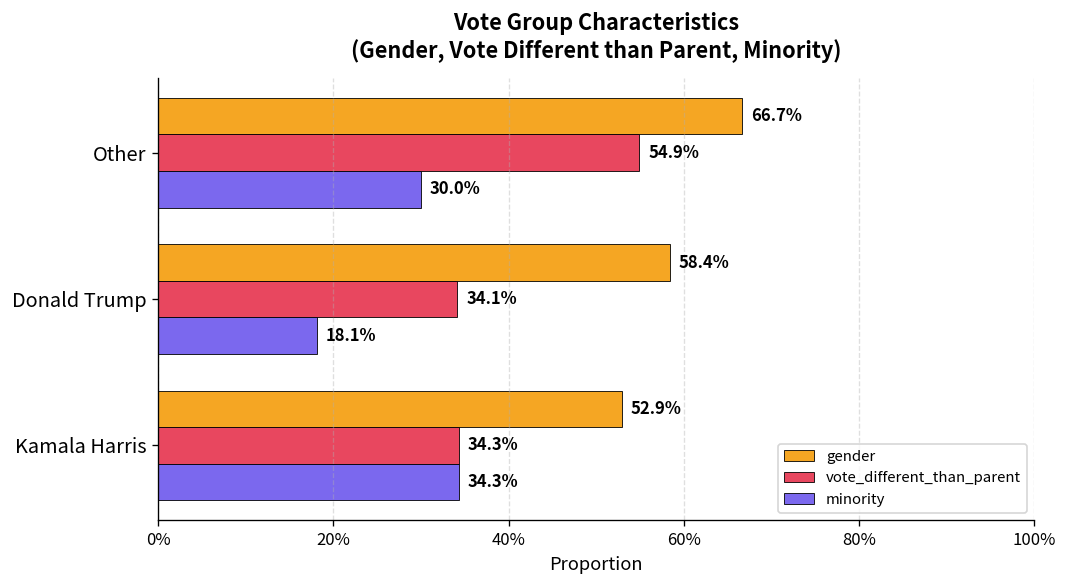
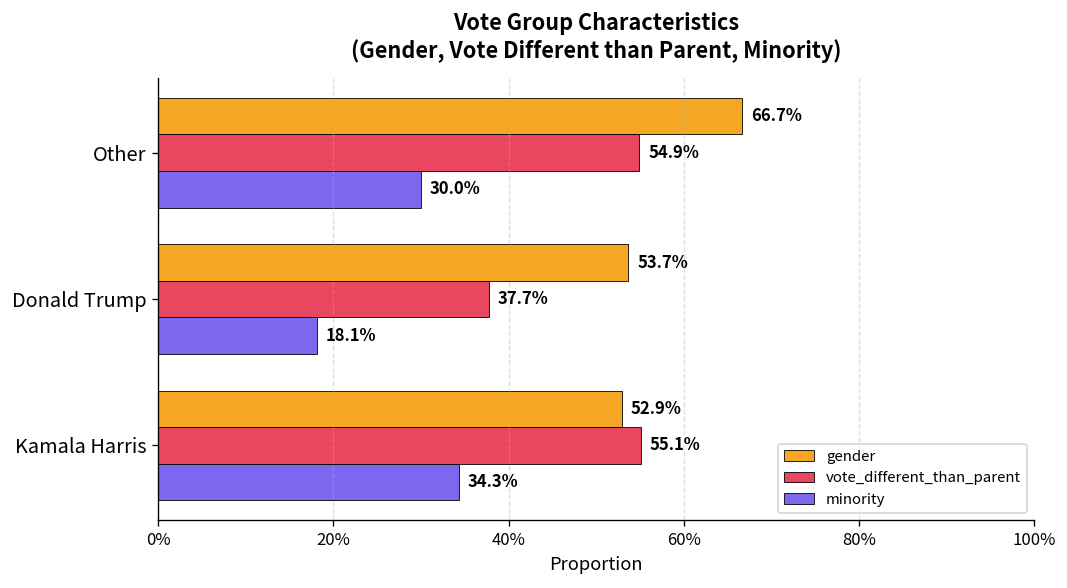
  {
    "gender": {
      "Other": "66.7%",
-     "Donald Trump": "58.4%",
+     "Donald Trump": "53.7%",
      "Kamala Harris": "52.9%"
    },
    "vote_different_than_parent": {
      "Other": "54.9%",
-     "Donald Trump": "34.1%",
-     "Kamala Harris": "34.3%"
+     "Donald Trump": "37.7%",
+     "Kamala Harris": "55.1%"
    },
    "minority": {
      "Other": "30.0%",
      "Donald Trump": "18.1%",
      "Kamala Harris": "34.3%"
    }
  }
